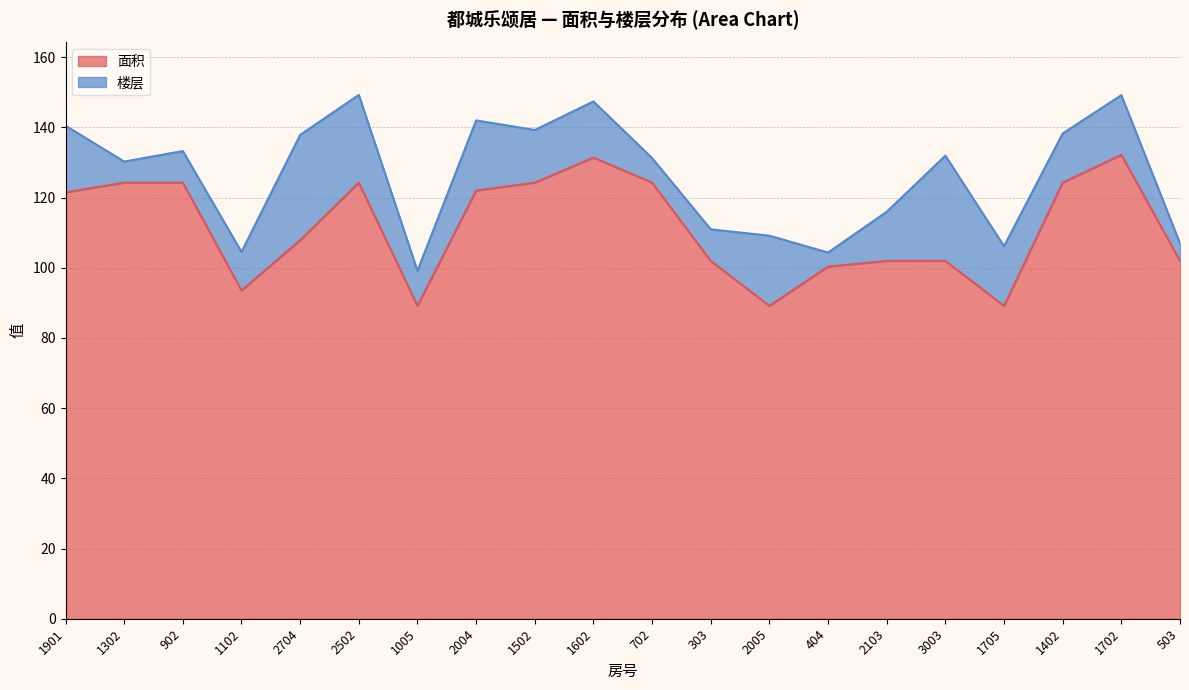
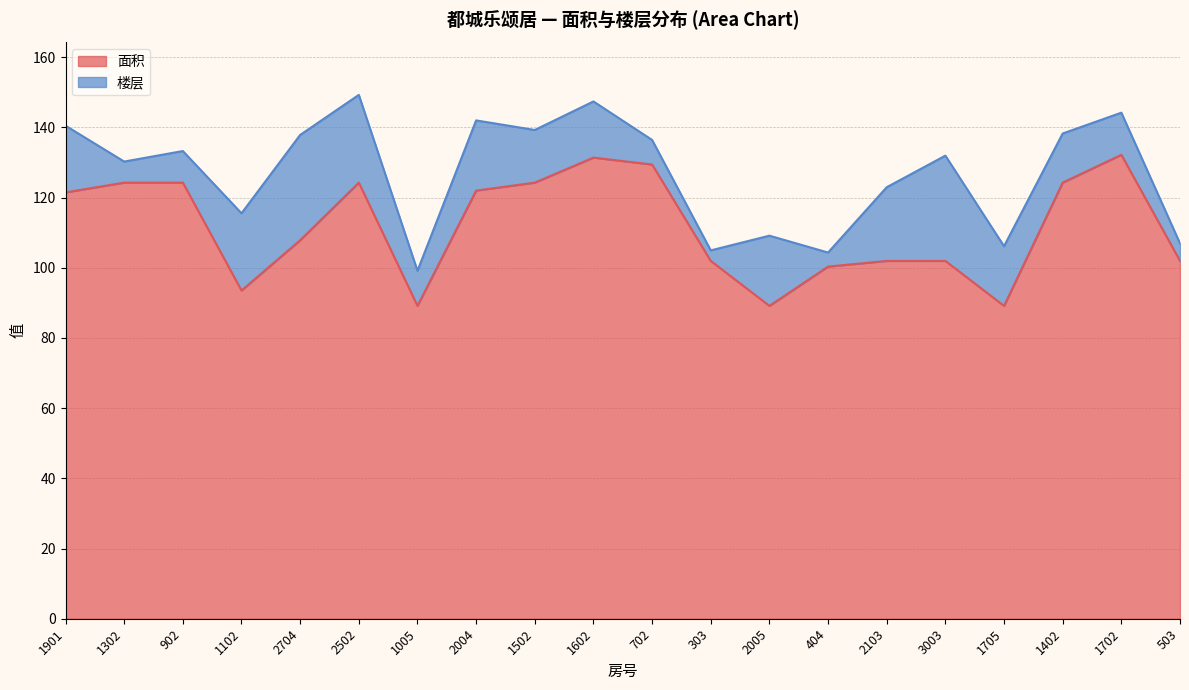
  {
    "面积": {
      "1901": 121,
      "1302": 124,
      "902": 124,
      "1102": 94,
      "2704": 108,
      "2502": 124,
      "1005": 89,
      "2004": 122,
      "1502": 124,
      "1602": 131,
-     "702": 124,
+     "702": 129,
      "303": 102,
      "2005": 89,
      "404": 100,
      "2103": 102,
      "3003": 102,
      "1705": 89,
      "1402": 124,
      "1702": 132,
      "503": 102
    },
    "楼层": {
      "1901": 19,
      "1302": 6,
      "902": 9,
-     "1102": 11,
+     "1102": 22,
      "2704": 30,
      "2502": 25,
      "1005": 10,
      "2004": 20,
      "1502": 15,
      "1602": 16,
      "702": 7,
-     "303": 9,
+     "303": 3,
      "2005": 20,
      "404": 4,
-     "2103": 14,
+     "2103": 21,
      "3003": 30,
      "1705": 17,
      "1402": 14,
-     "1702": 17,
+     "1702": 12,
      "503": 5
    }
  }
